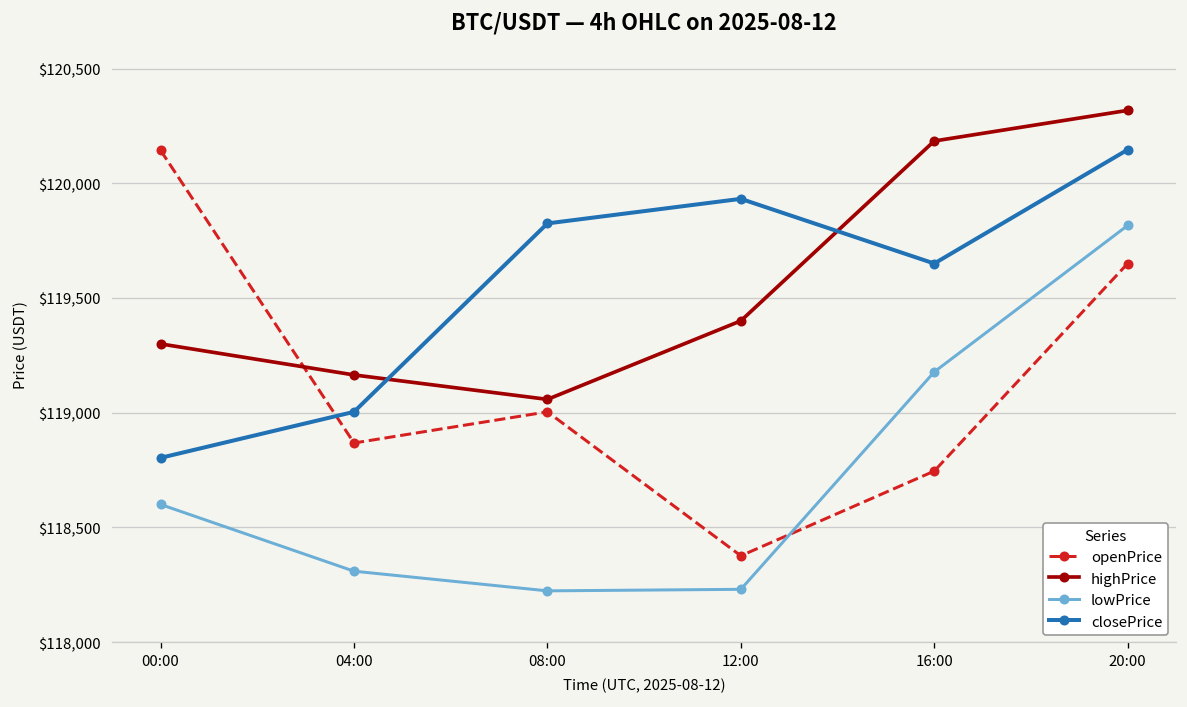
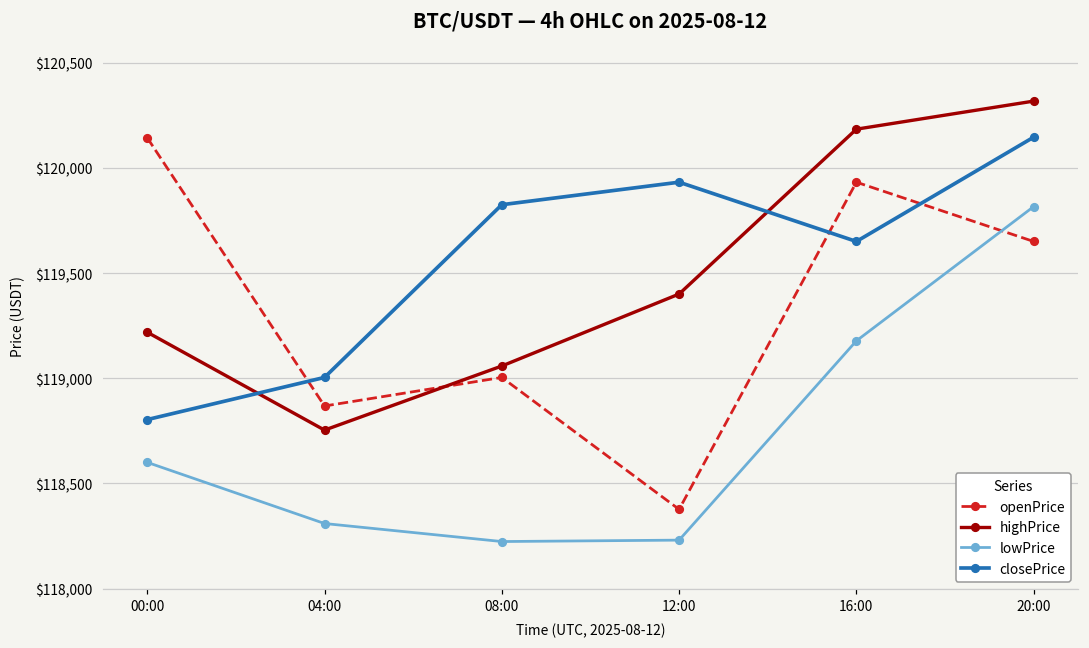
  {
    "openPrice": {
      "00:00": "$120,140",
      "04:00": "$118,870",
      "08:00": "$119,000",
      "12:00": "$118,380",
-     "16:00": "$118,750",
+     "16:00": "$119,930",
      "20:00": "$119,650"
    },
    "highPrice": {
-     "00:00": "$119,300",
-     "04:00": "$119,160",
+     "00:00": "$119,220",
+     "04:00": "$118,750",
      "08:00": "$119,060",
      "12:00": "$119,400",
      "16:00": "$120,180",
      "20:00": "$120,320"
    },
    "lowPrice": {
      "00:00": "$118,600",
      "04:00": "$118,310",
      "08:00": "$118,220",
      "12:00": "$118,230",
      "16:00": "$119,180",
      "20:00": "$119,820"
    },
    "closePrice": {
      "00:00": "$118,800",
      "04:00": "$119,000",
      "08:00": "$119,830",
      "12:00": "$119,930",
      "16:00": "$119,650",
      "20:00": "$120,150"
    }
  }
